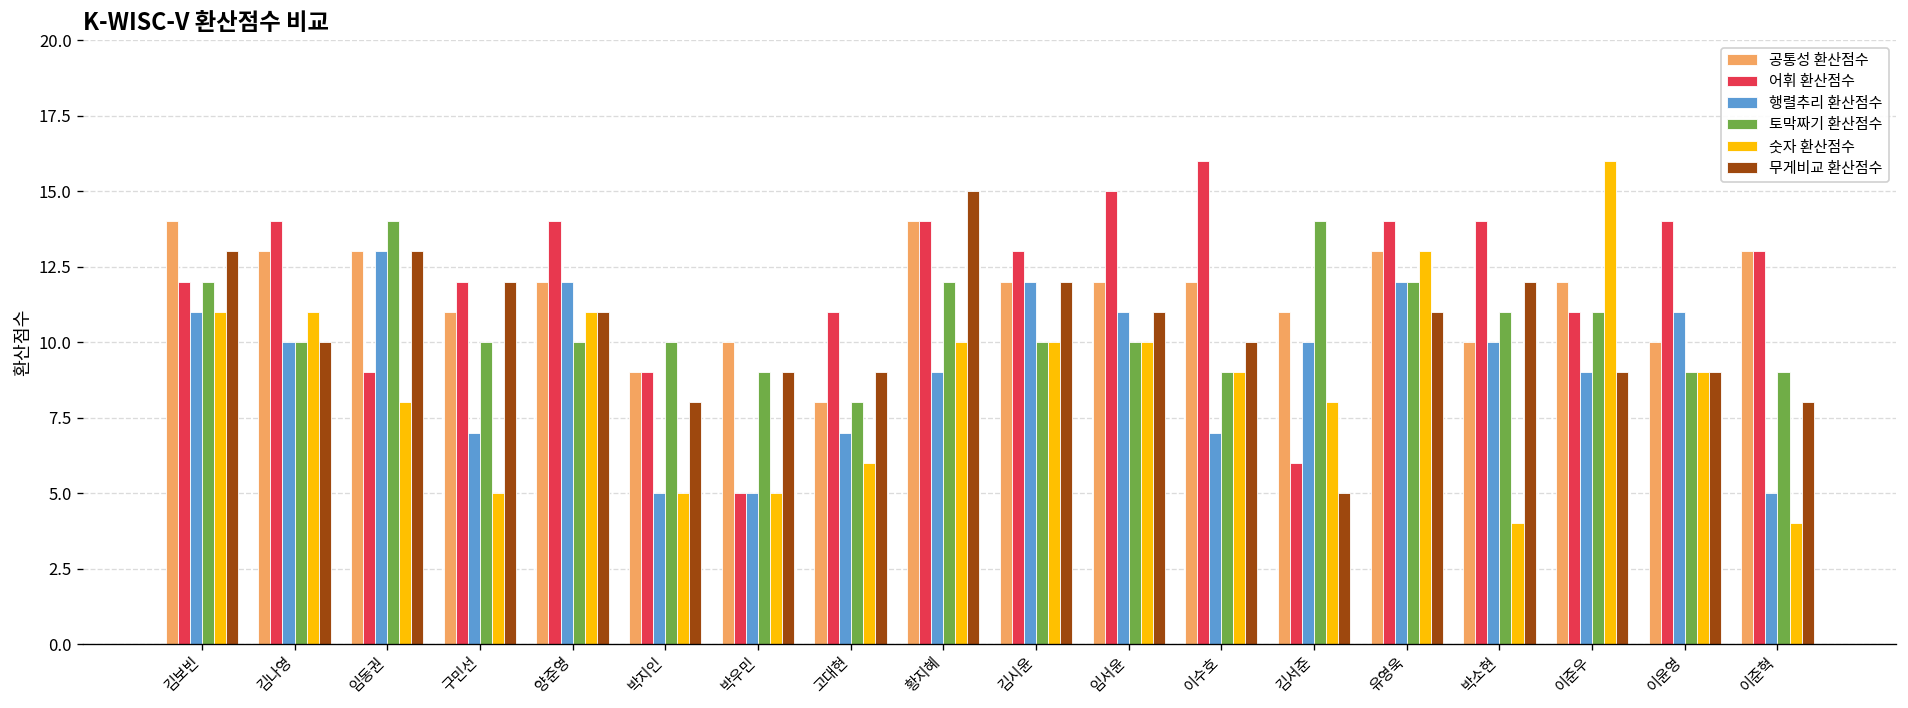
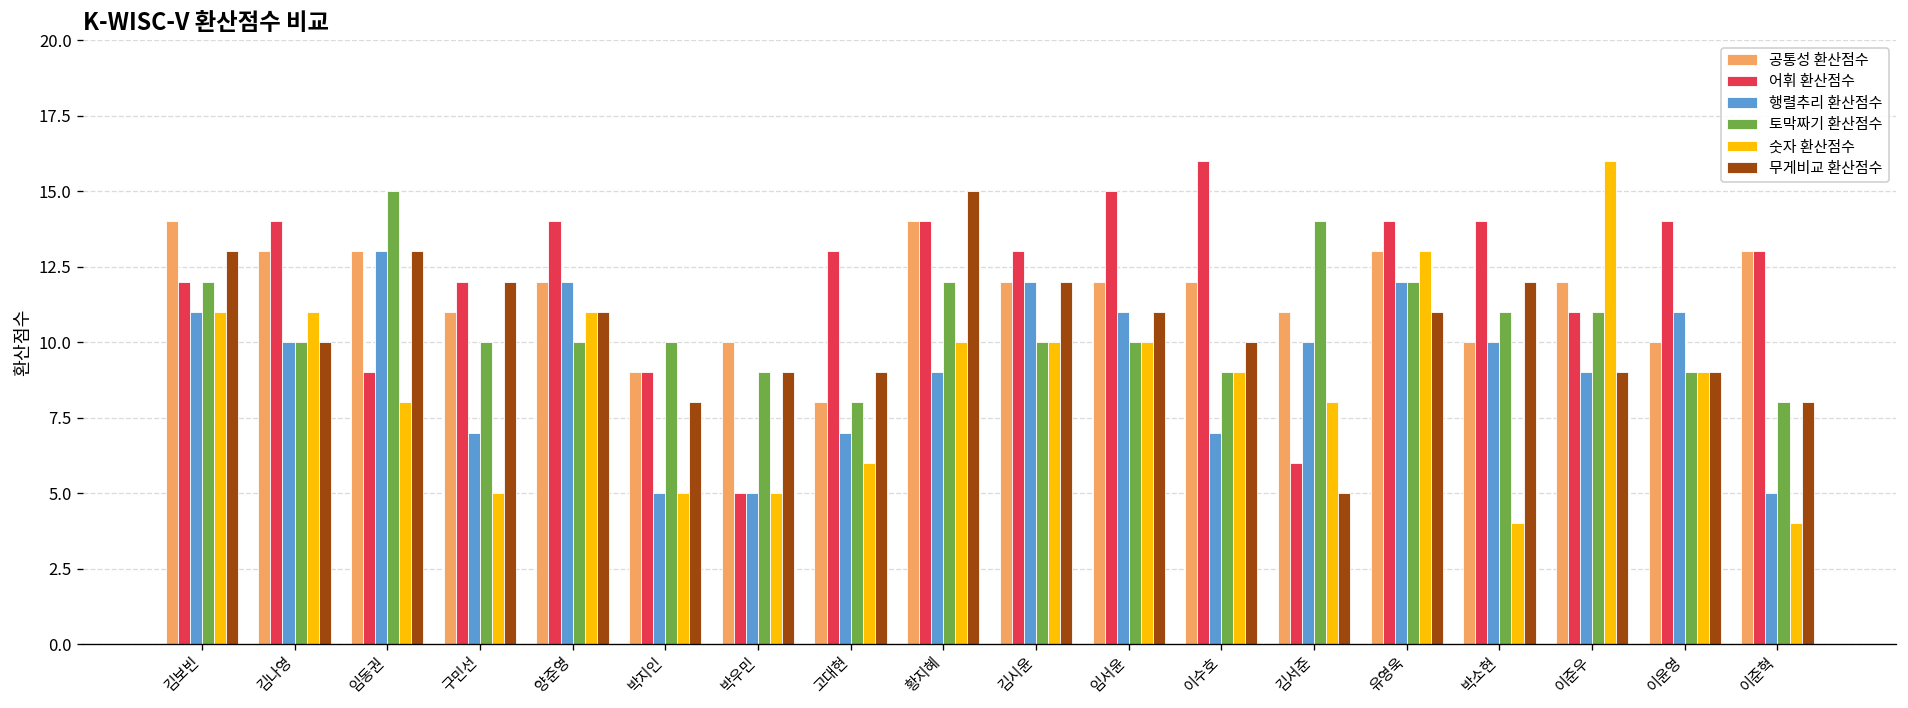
  {
    "공통성 환산점수": {
      "김보빈": 14,
      "김나영": 13,
      "임동권": 13,
      "구민선": 11,
      "양준영": 12,
      "박지인": 9,
      "박우민": 10,
      "고대현": 8,
      "황지혜": 14,
      "김시윤": 12,
      "임서윤": 12,
      "이수호": 12,
      "김서준": 11,
      "유영욱": 13,
      "박소현": 10,
      "이준우": 12,
      "이윤영": 10,
      "이준혁": 13
    },
    "어휘 환산점수": {
      "김보빈": 12,
      "김나영": 14,
      "임동권": 9,
      "구민선": 12,
      "양준영": 14,
      "박지인": 9,
      "박우민": 5,
-     "고대현": 11,
+     "고대현": 13,
      "황지혜": 14,
      "김시윤": 13,
      "임서윤": 15,
      "이수호": 16,
      "김서준": 6,
      "유영욱": 14,
      "박소현": 14,
      "이준우": 11,
      "이윤영": 14,
      "이준혁": 13
    },
    "행렬추리 환산점수": {
      "김보빈": 11,
      "김나영": 10,
      "임동권": 13,
      "구민선": 7,
      "양준영": 12,
      "박지인": 5,
      "박우민": 5,
      "고대현": 7,
      "황지혜": 9,
      "김시윤": 12,
      "임서윤": 11,
      "이수호": 7,
      "김서준": 10,
      "유영욱": 12,
      "박소현": 10,
      "이준우": 9,
      "이윤영": 11,
      "이준혁": 5
    },
    "토막짜기 환산점수": {
      "김보빈": 12,
      "김나영": 10,
-     "임동권": 14,
+     "임동권": 15,
      "구민선": 10,
      "양준영": 10,
      "박지인": 10,
      "박우민": 9,
      "고대현": 8,
      "황지혜": 12,
      "김시윤": 10,
      "임서윤": 10,
      "이수호": 9,
      "김서준": 14,
      "유영욱": 12,
      "박소현": 11,
      "이준우": 11,
      "이윤영": 9,
-     "이준혁": 9
+     "이준혁": 8
    },
    "숫자 환산점수": {
      "김보빈": 11,
      "김나영": 11,
      "임동권": 8,
      "구민선": 5,
      "양준영": 11,
      "박지인": 5,
      "박우민": 5,
      "고대현": 6,
      "황지혜": 10,
      "김시윤": 10,
      "임서윤": 10,
      "이수호": 9,
      "김서준": 8,
      "유영욱": 13,
      "박소현": 4,
      "이준우": 16,
      "이윤영": 9,
      "이준혁": 4
    },
    "무게비교 환산점수": {
      "김보빈": 13,
      "김나영": 10,
      "임동권": 13,
      "구민선": 12,
      "양준영": 11,
      "박지인": 8,
      "박우민": 9,
      "고대현": 9,
      "황지혜": 15,
      "김시윤": 12,
      "임서윤": 11,
      "이수호": 10,
      "김서준": 5,
      "유영욱": 11,
      "박소현": 12,
      "이준우": 9,
      "이윤영": 9,
      "이준혁": 8
    }
  }
